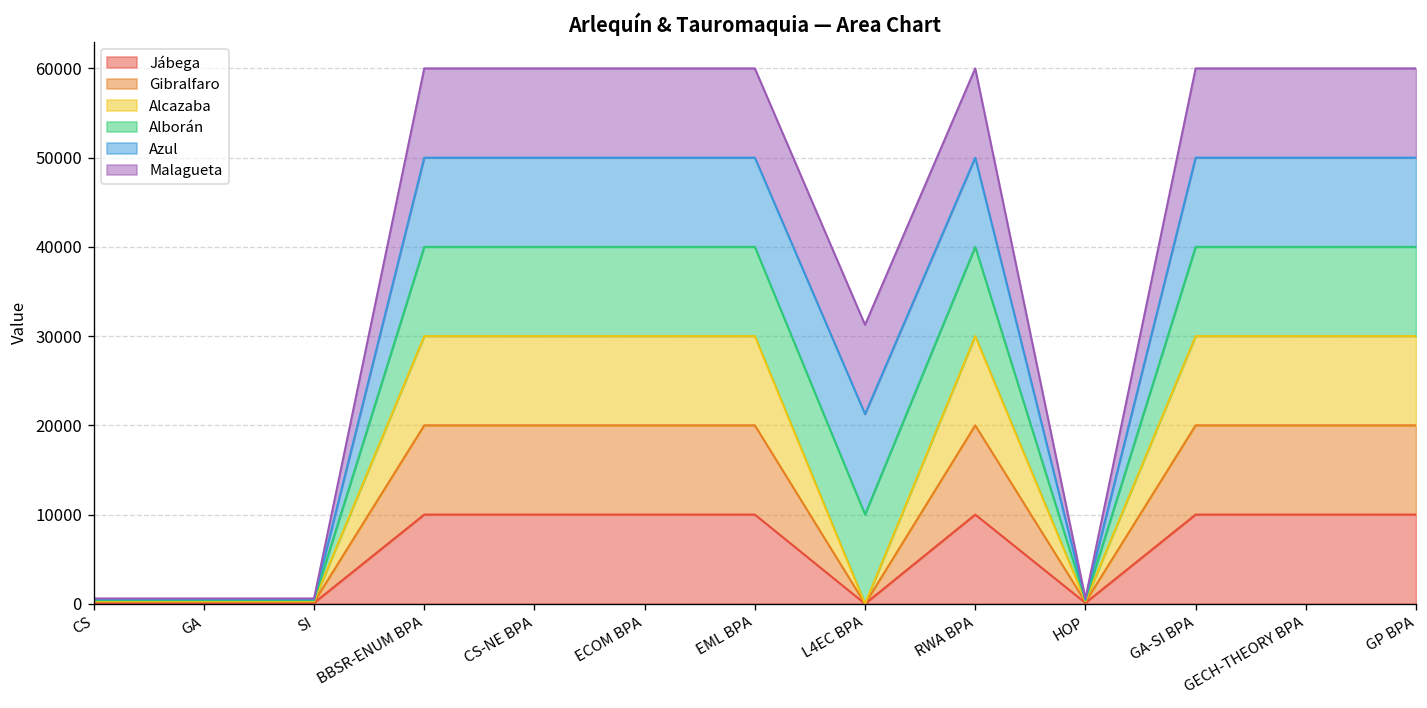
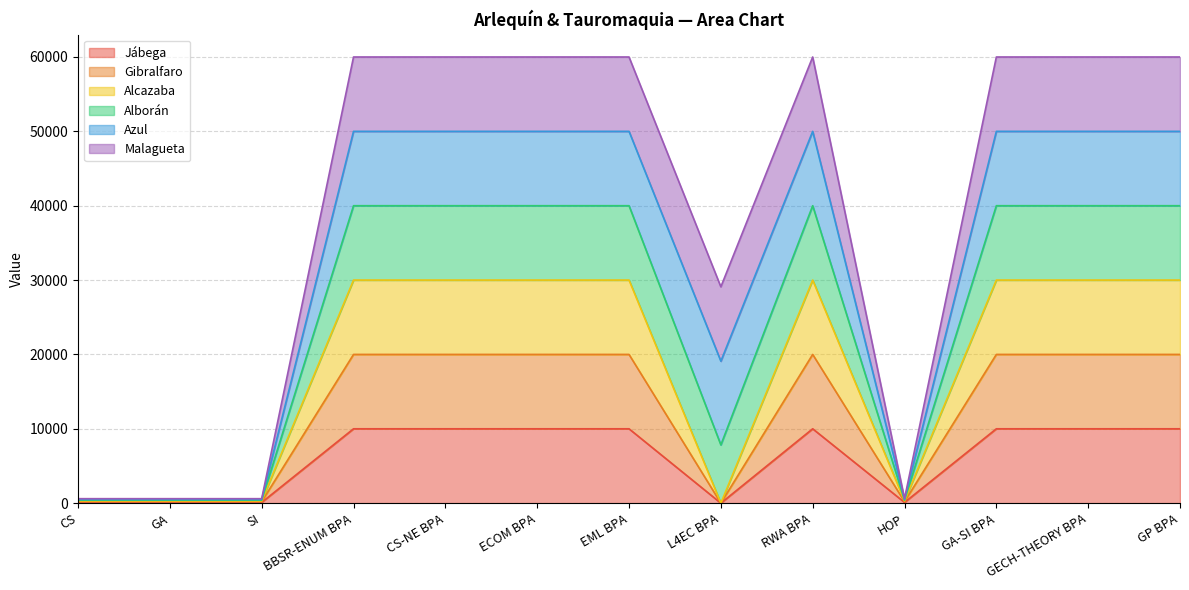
  {
    "Alborán": {
      "BBSR-ENUM BPA": 10000,
      "CS-NE BPA": 10000,
      "ECOM BPA": 10000,
      "EML BPA": 10000,
-     "L4EC BPA": 10000,
+     "L4EC BPA": 8000,
      "RWA BPA": 10000,
      "GA-SI BPA": 10000,
      "GECH-THEORY BPA": 10000,
      "GP BPA": 10000
    },
    "Azul": {
      "BBSR-ENUM BPA": 10000,
      "CS-NE BPA": 10000,
      "ECOM BPA": 10000,
      "EML BPA": 10000,
      "L4EC BPA": 11000,
      "RWA BPA": 10000,
      "GA-SI BPA": 10000,
      "GECH-THEORY BPA": 10000,
      "GP BPA": 10000
    },
    "Malagueta": {
      "BBSR-ENUM BPA": 10000,
      "CS-NE BPA": 10000,
      "ECOM BPA": 10000,
      "EML BPA": 10000,
      "L4EC BPA": 10000,
      "RWA BPA": 10000,
      "GA-SI BPA": 10000,
      "GECH-THEORY BPA": 10000,
      "GP BPA": 10000
    }
  }
